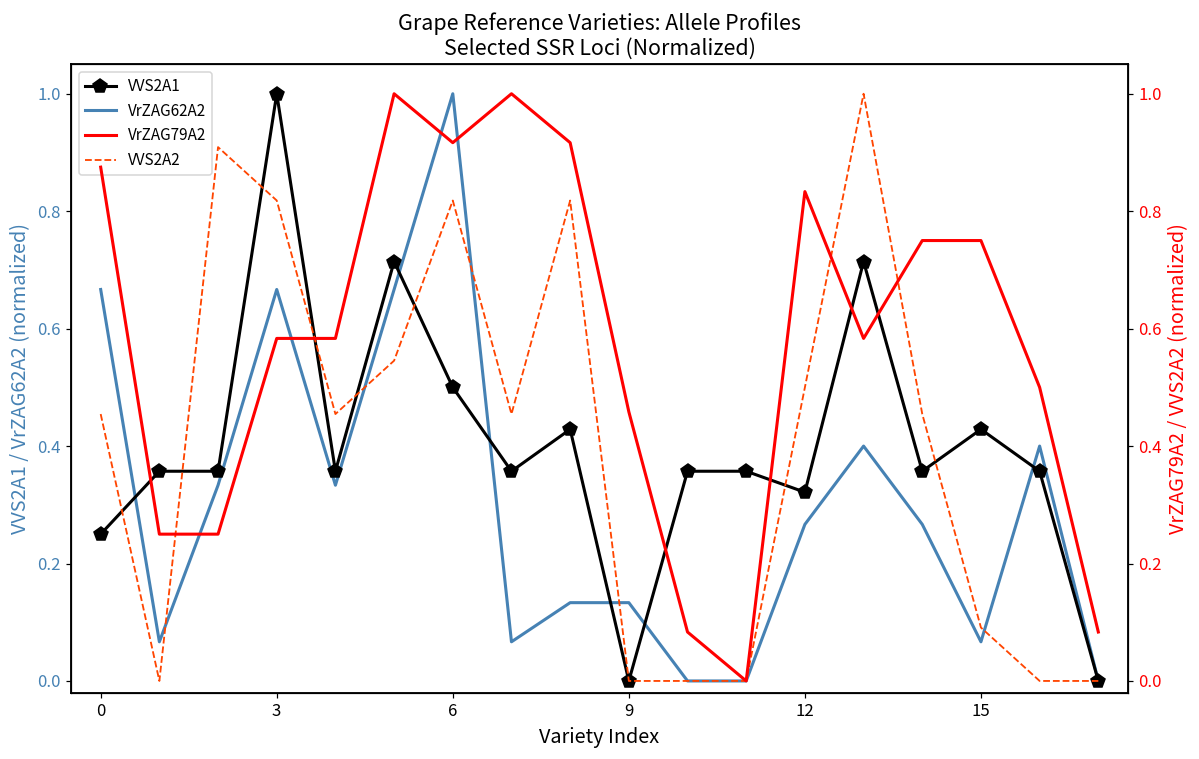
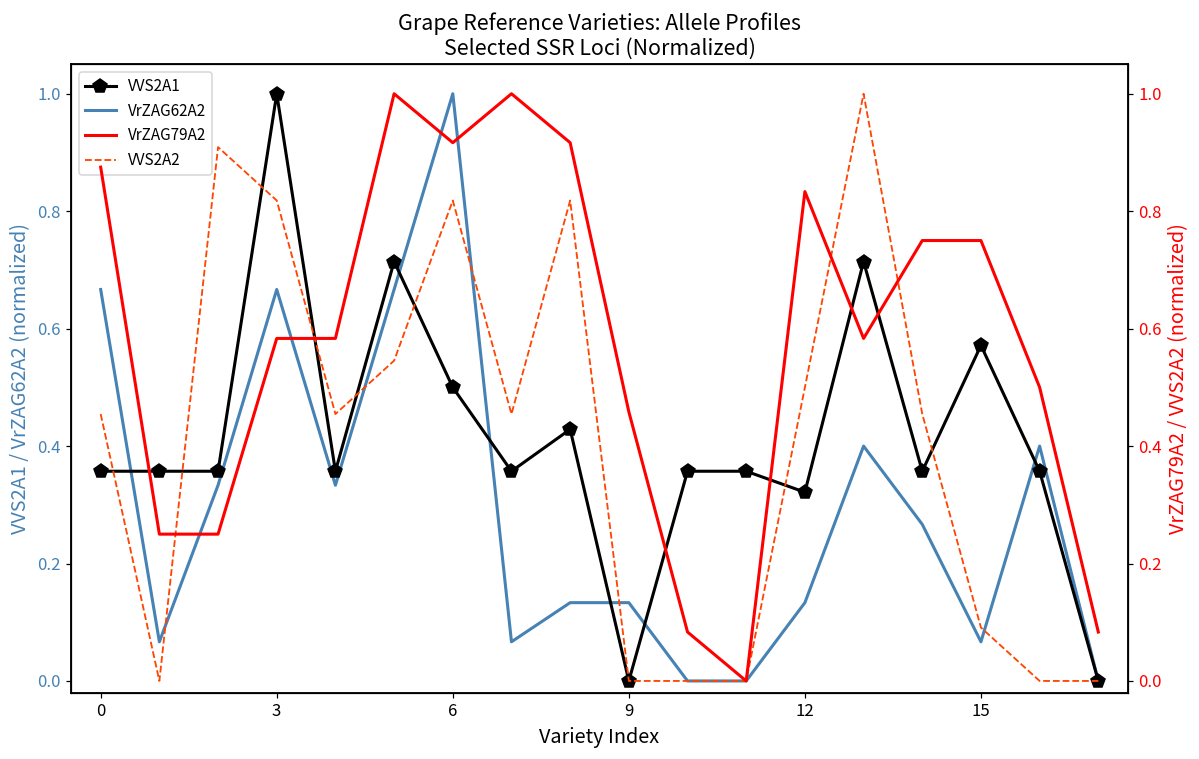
  {
    "VVS2A1": {
-     "0": 0.25,
+     "0": 0.36,
      "3": 1.00,
      "6": 0.50,
      "9": 0.00,
      "12": 0.32,
-     "15": 0.43
+     "15": 0.57
    },
    "VrZAG62A2": {
      "0": 0.67,
      "3": 0.67,
      "6": 1.00,
      "9": 0.13,
-     "12": 0.27,
+     "12": 0.13,
      "15": 0.07
    },
    "VrZAG79A2": {
      "3": 0.58,
      "6": 0.92,
      "9": 0.46,
      "12": 0.83,
      "15": 0.75
    },
    "VVS2A2": {
      "0": 0.45,
      "3": 0.82,
      "6": 0.82,
      "9": 0.00,
      "12": 0.50,
      "15": 0.09
    }
  }
